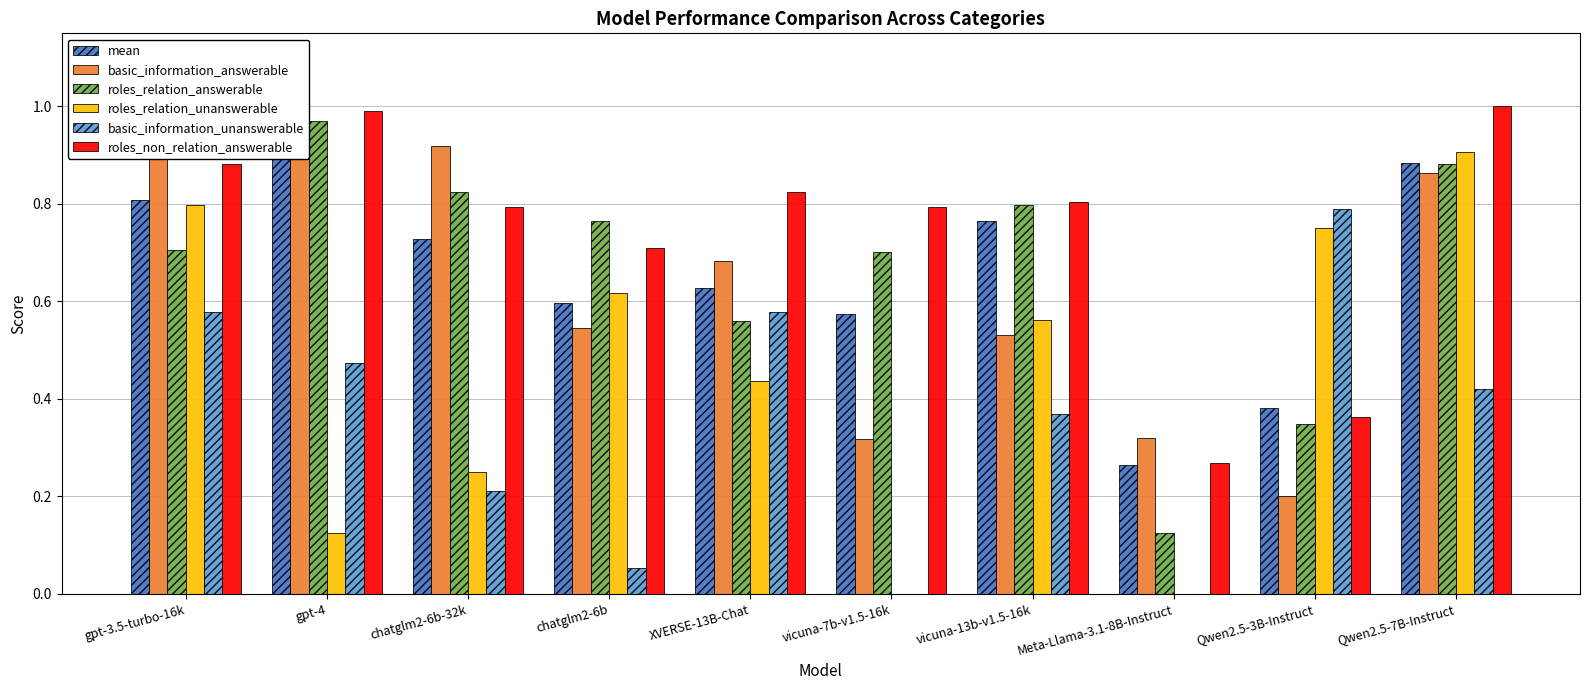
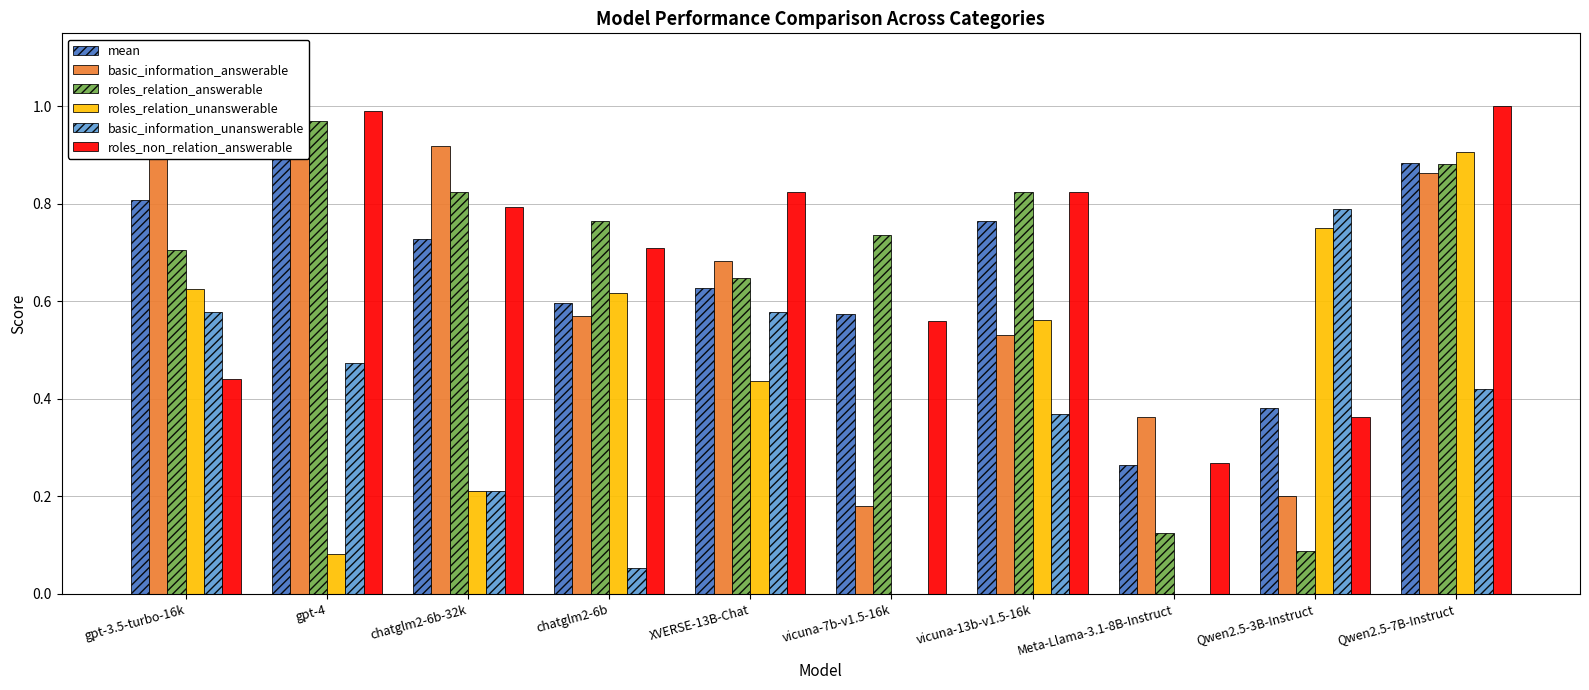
  {
    "basic_information_answerable": {
      "chatglm2-6b-32k": 0.92,
-     "chatglm2-6b": 0.55,
+     "chatglm2-6b": 0.57,
      "XVERSE-13B-Chat": 0.68,
-     "vicuna-7b-v1.5-16k": 0.32,
+     "vicuna-7b-v1.5-16k": 0.18,
      "vicuna-13b-v1.5-16k": 0.53,
-     "Meta-Llama-3.1-8B-Instruct": 0.32,
+     "Meta-Llama-3.1-8B-Instruct": 0.36,
      "Qwen2.5-3B-Instruct": 0.20,
      "Qwen2.5-7B-Instruct": 0.86
    },
    "roles_relation_answerable": {
      "gpt-3.5-turbo-16k": 0.71,
      "gpt-4": 0.97,
      "chatglm2-6b-32k": 0.82,
      "chatglm2-6b": 0.76,
-     "XVERSE-13B-Chat": 0.56,
-     "vicuna-7b-v1.5-16k": 0.70,
-     "vicuna-13b-v1.5-16k": 0.80,
+     "XVERSE-13B-Chat": 0.65,
+     "vicuna-7b-v1.5-16k": 0.74,
+     "vicuna-13b-v1.5-16k": 0.82,
      "Meta-Llama-3.1-8B-Instruct": 0.13,
-     "Qwen2.5-3B-Instruct": 0.35,
+     "Qwen2.5-3B-Instruct": 0.09,
      "Qwen2.5-7B-Instruct": 0.88
    },
    "roles_relation_unanswerable": {
-     "gpt-3.5-turbo-16k": 0.80,
-     "gpt-4": 0.13,
-     "chatglm2-6b-32k": 0.25,
+     "gpt-3.5-turbo-16k": 0.63,
+     "gpt-4": 0.08,
+     "chatglm2-6b-32k": 0.21,
      "chatglm2-6b": 0.62,
      "XVERSE-13B-Chat": 0.44,
      "vicuna-7b-v1.5-16k": 0.00,
      "vicuna-13b-v1.5-16k": 0.56,
      "Meta-Llama-3.1-8B-Instruct": 0.00,
      "Qwen2.5-3B-Instruct": 0.75,
      "Qwen2.5-7B-Instruct": 0.91
    },
    "roles_non_relation_answerable": {
-     "gpt-3.5-turbo-16k": 0.88,
+     "gpt-3.5-turbo-16k": 0.44,
      "gpt-4": 0.99,
      "chatglm2-6b-32k": 0.79,
      "chatglm2-6b": 0.71,
      "XVERSE-13B-Chat": 0.82,
-     "vicuna-7b-v1.5-16k": 0.79,
-     "vicuna-13b-v1.5-16k": 0.80,
+     "vicuna-7b-v1.5-16k": 0.56,
+     "vicuna-13b-v1.5-16k": 0.82,
      "Meta-Llama-3.1-8B-Instruct": 0.27,
      "Qwen2.5-3B-Instruct": 0.36,
      "Qwen2.5-7B-Instruct": 1.00
    }
  }
